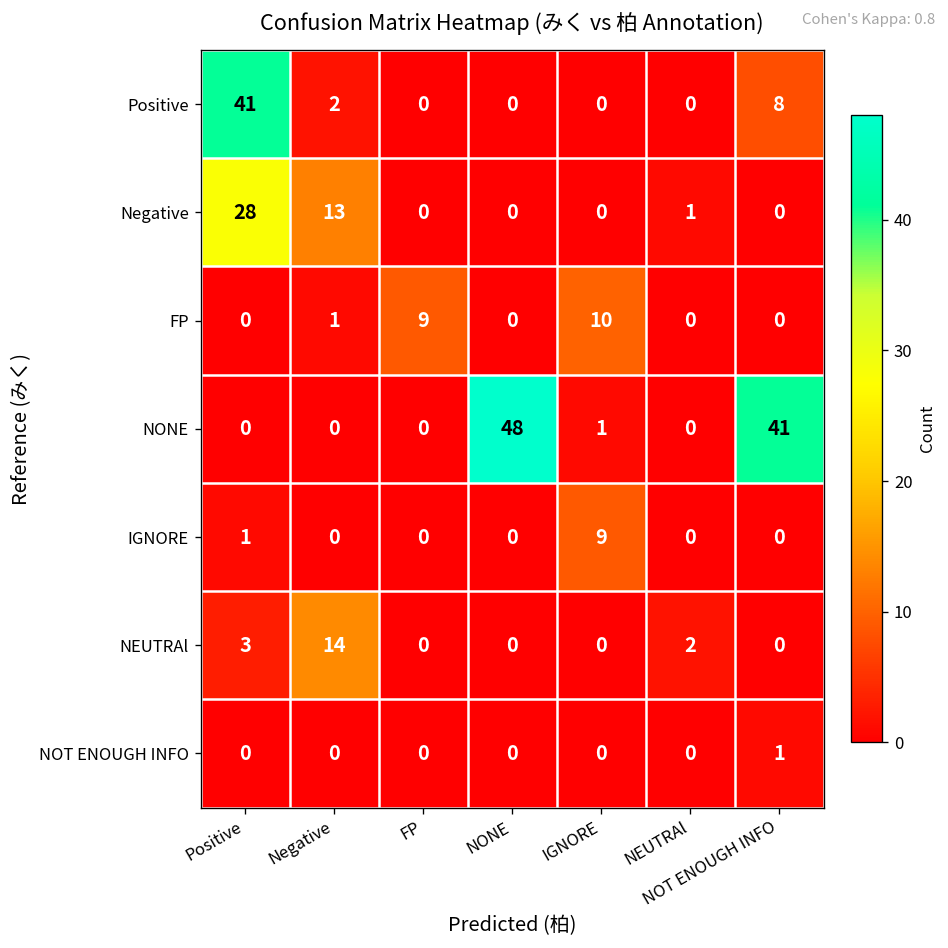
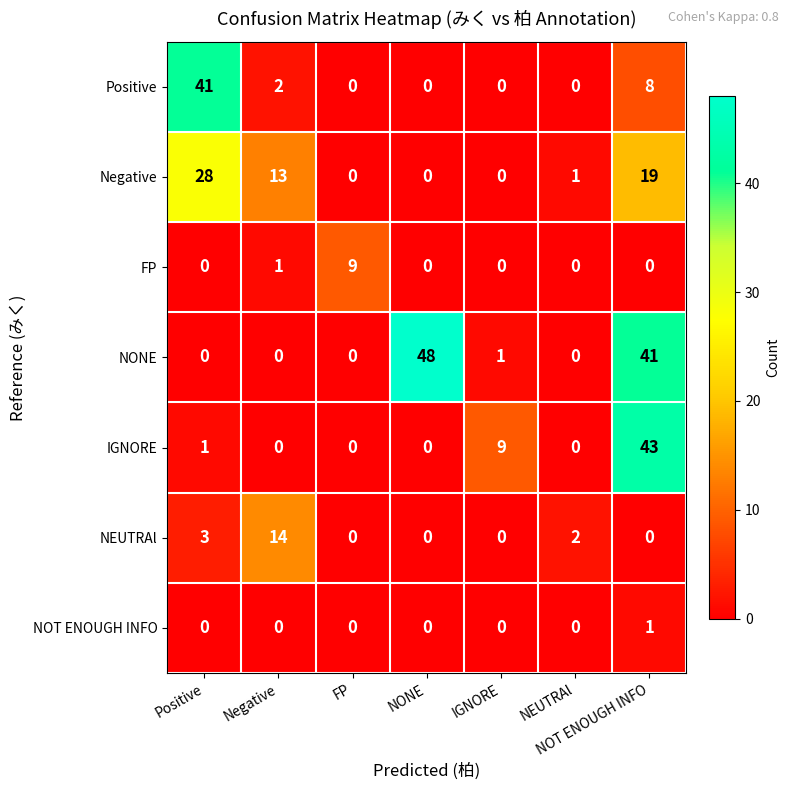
  {
    "Positive": {
      "Positive": 41,
      "Negative": 2,
      "FP": 0,
      "NONE": 0,
      "IGNORE": 0,
      "NEUTRAl": 0,
      "NOT ENOUGH INFO": 8
    },
    "Negative": {
      "Positive": 28,
      "Negative": 13,
      "FP": 0,
      "NONE": 0,
      "IGNORE": 0,
      "NEUTRAl": 1,
-     "NOT ENOUGH INFO": 0
+     "NOT ENOUGH INFO": 19
    },
    "FP": {
      "Positive": 0,
      "Negative": 1,
      "FP": 9,
      "NONE": 0,
-     "IGNORE": 10,
+     "IGNORE": 0,
      "NEUTRAl": 0,
      "NOT ENOUGH INFO": 0
    },
    "NONE": {
      "Positive": 0,
      "Negative": 0,
      "FP": 0,
      "NONE": 48,
      "IGNORE": 1,
      "NEUTRAl": 0,
      "NOT ENOUGH INFO": 41
    },
    "IGNORE": {
      "Positive": 1,
      "Negative": 0,
      "FP": 0,
      "NONE": 0,
      "IGNORE": 9,
      "NEUTRAl": 0,
-     "NOT ENOUGH INFO": 0
+     "NOT ENOUGH INFO": 43
    },
    "NEUTRAl": {
      "Positive": 3,
      "Negative": 14,
      "FP": 0,
      "NONE": 0,
      "IGNORE": 0,
      "NEUTRAl": 2,
      "NOT ENOUGH INFO": 0
    },
    "NOT ENOUGH INFO": {
      "Positive": 0,
      "Negative": 0,
      "FP": 0,
      "NONE": 0,
      "IGNORE": 0,
      "NEUTRAl": 0,
      "NOT ENOUGH INFO": 1
    }
  }
